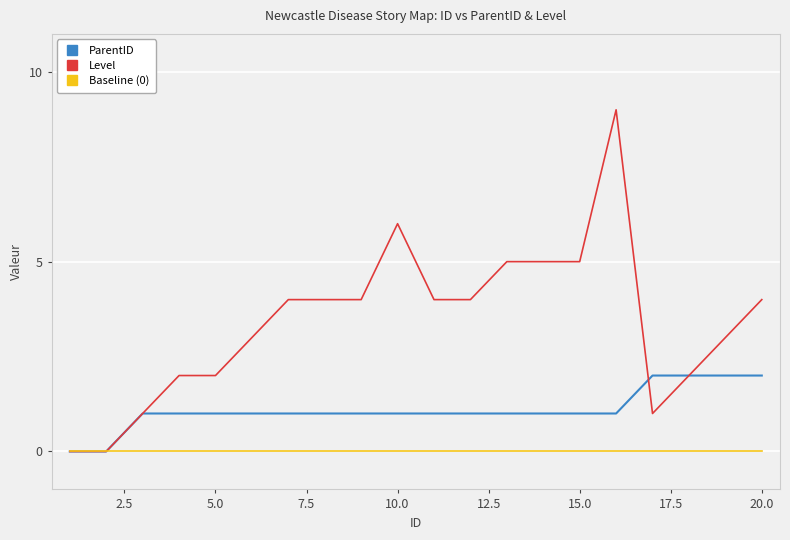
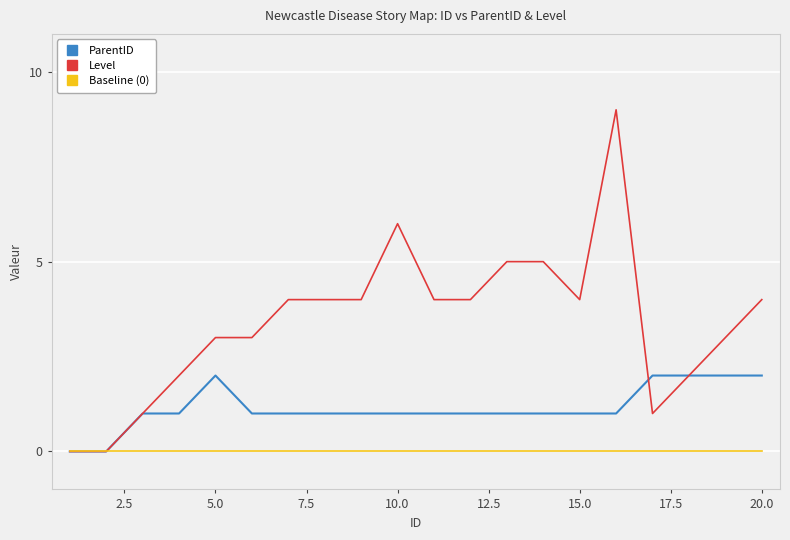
  {
    "ParentID": {
-     "5.0": 1,
+     "5.0": 2,
      "10.0": 1,
      "15.0": 1,
      "20.0": 2
    },
    "Level": {
-     "5.0": 2,
+     "5.0": 3,
      "10.0": 6,
-     "15.0": 5,
+     "15.0": 4,
      "20.0": 4
    },
    "Baseline (0)": {
      "5.0": 0,
      "10.0": 0,
      "15.0": 0,
      "20.0": 0
    }
  }
